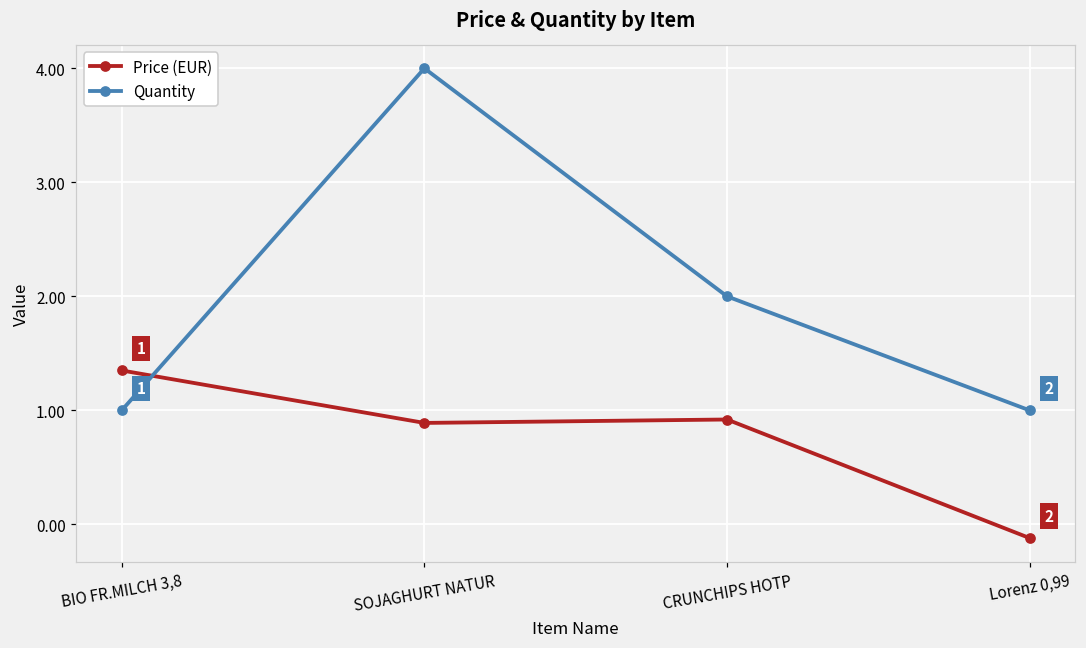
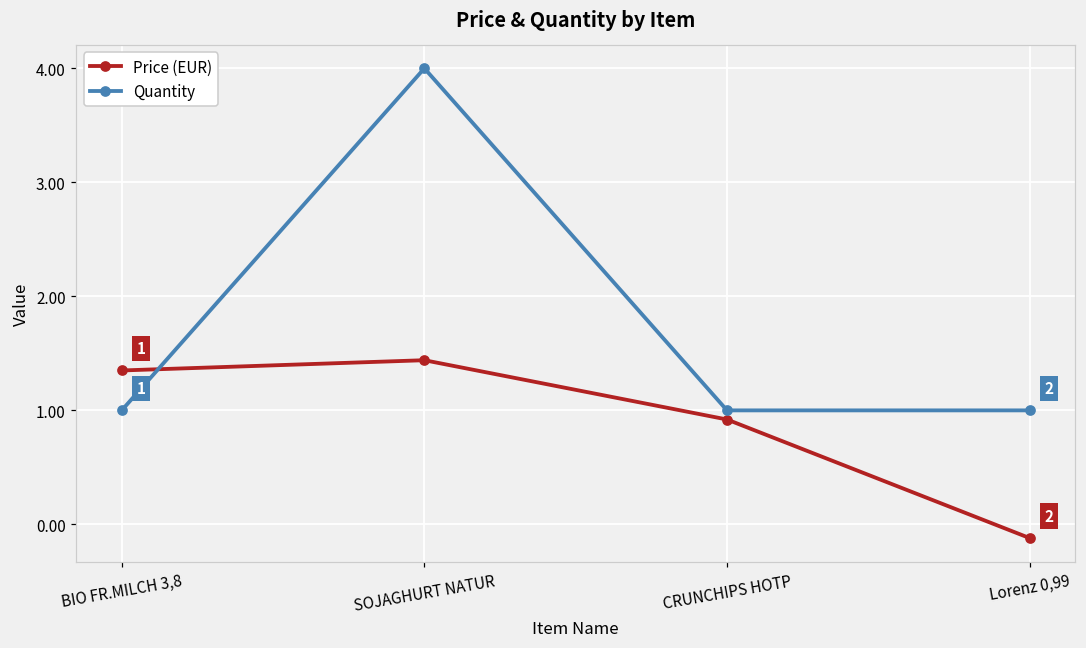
  {
    "Price (EUR)": {
-     "SOJAGHURT NATUR": 0.89,
+     "SOJAGHURT NATUR": 1.44,
      "CRUNCHIPS HOTP": 0.92
    },
    "Quantity": {
      "SOJAGHURT NATUR": 4,
-     "CRUNCHIPS HOTP": 2
+     "CRUNCHIPS HOTP": 1
    }
  }
